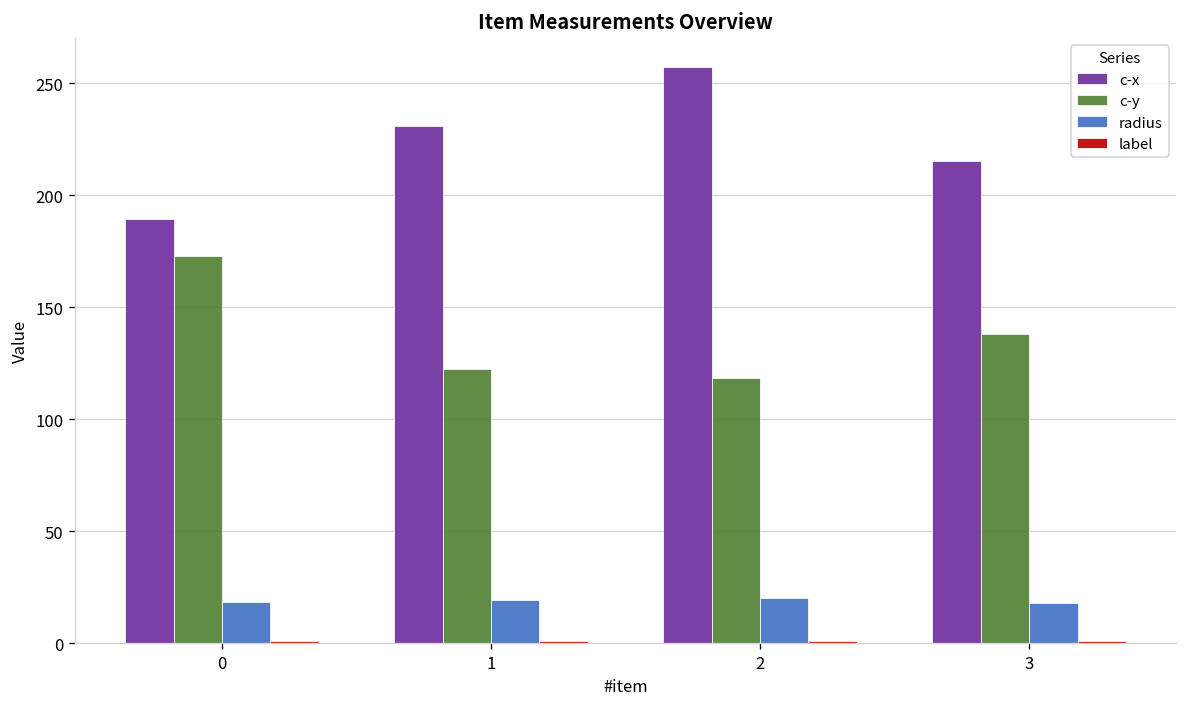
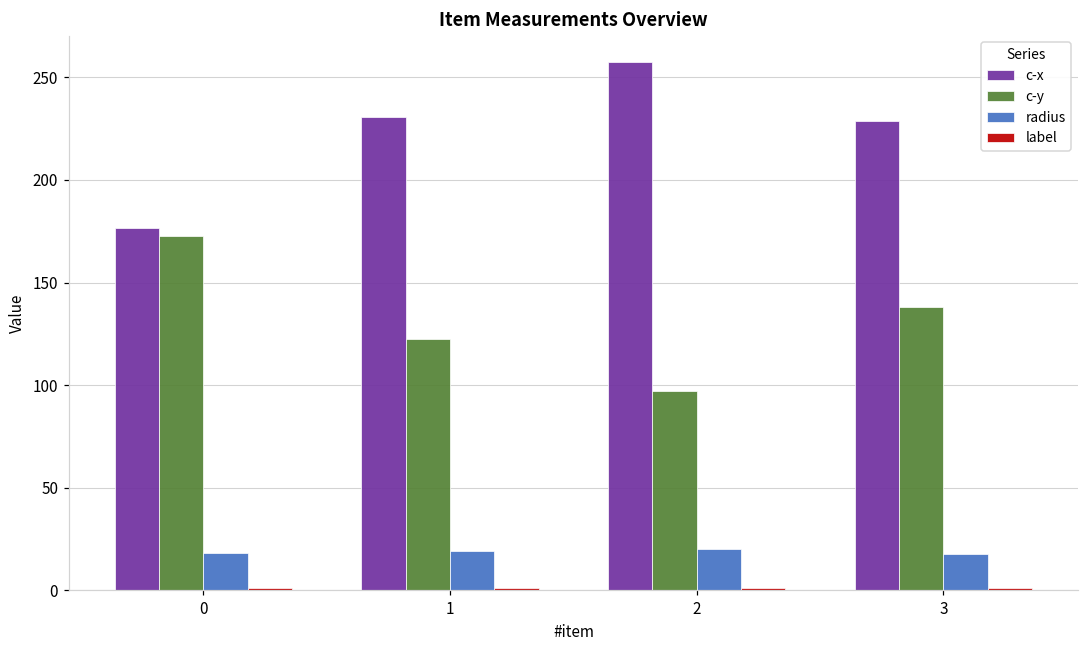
  {
    "c-x": {
-     "0": 189,
+     "0": 177,
      "1": 231,
      "2": 258,
-     "3": 215
+     "3": 229
    },
    "c-y": {
      "0": 173,
      "1": 123,
-     "2": 118,
+     "2": 97,
      "3": 138
    },
    "radius": {
      "0": 18,
      "1": 19,
      "2": 20,
      "3": 18
    }
  }
